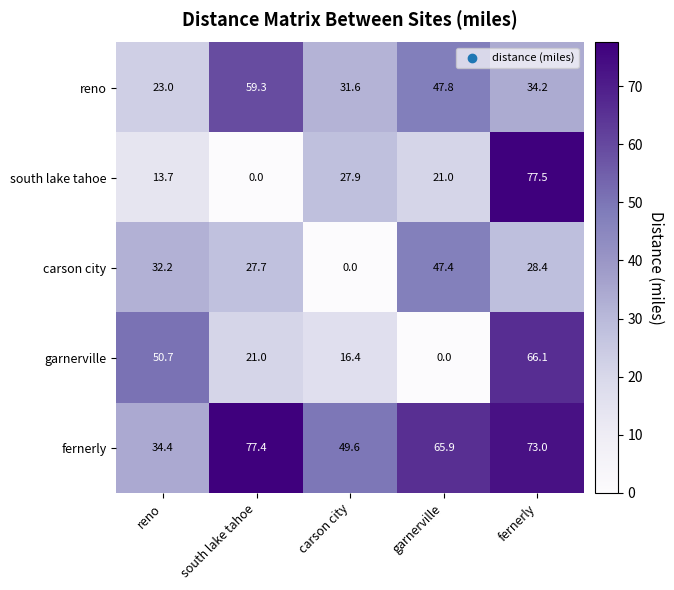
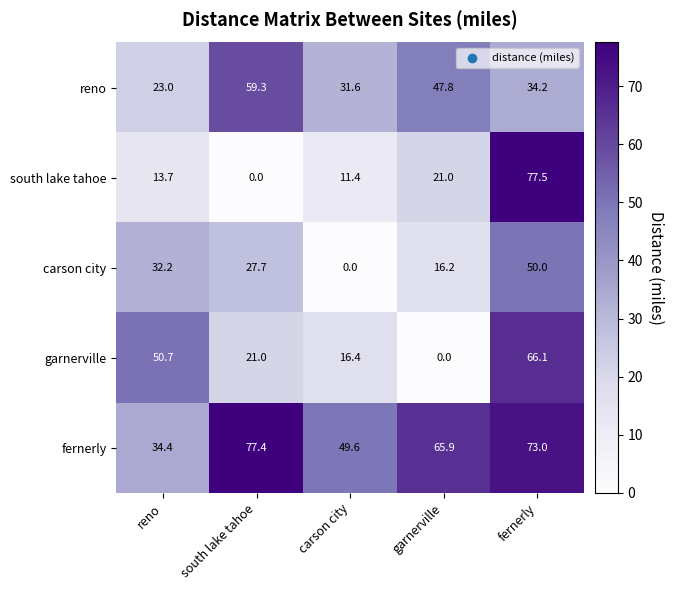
  {
    "reno": {
      "reno": 23.0,
      "south lake tahoe": 59.3,
      "carson city": 31.6,
      "garnerville": 47.8,
      "fernerly": 34.2
    },
    "south lake tahoe": {
      "reno": 13.7,
      "south lake tahoe": 0.0,
-     "carson city": 27.9,
+     "carson city": 11.4,
      "garnerville": 21.0,
      "fernerly": 77.5
    },
    "carson city": {
      "reno": 32.2,
      "south lake tahoe": 27.7,
      "carson city": 0.0,
-     "garnerville": 47.4,
-     "fernerly": 28.4
+     "garnerville": 16.2,
+     "fernerly": 50.0
    },
    "garnerville": {
      "reno": 50.7,
      "south lake tahoe": 21.0,
      "carson city": 16.4,
      "garnerville": 0.0,
      "fernerly": 66.1
    },
    "fernerly": {
      "reno": 34.4,
      "south lake tahoe": 77.4,
      "carson city": 49.6,
      "garnerville": 65.9,
      "fernerly": 73.0
    }
  }
